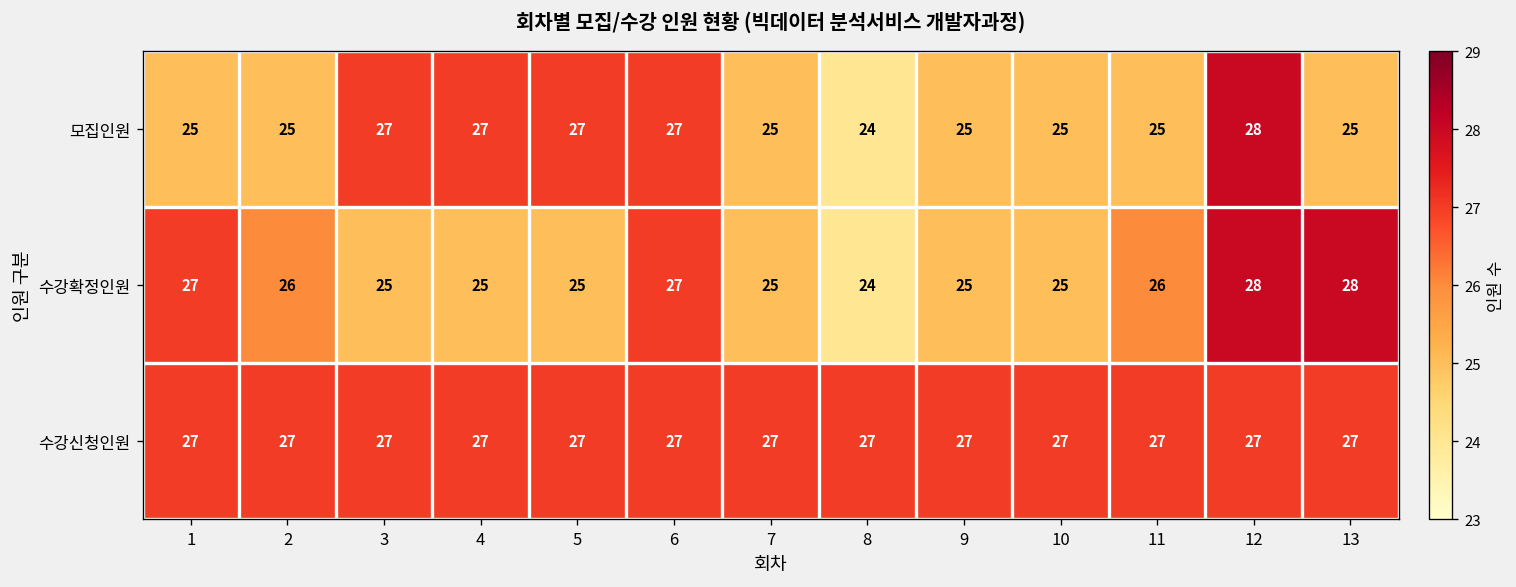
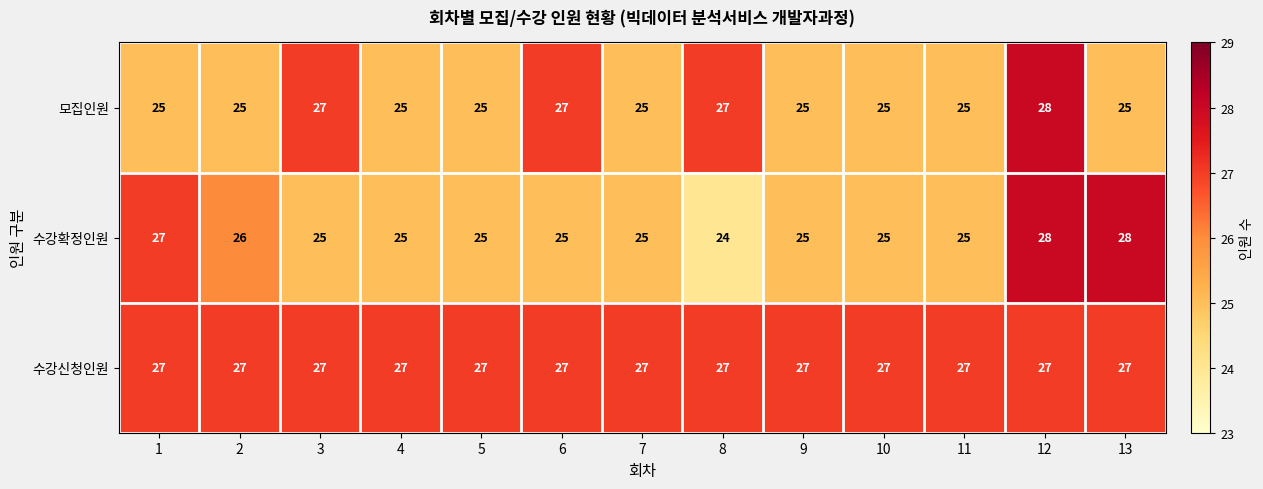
  {
    "모집인원": {
      "1": 25,
      "2": 25,
      "3": 27,
-     "4": 27,
-     "5": 27,
+     "4": 25,
+     "5": 25,
      "6": 27,
      "7": 25,
-     "8": 24,
+     "8": 27,
      "9": 25,
      "10": 25,
      "11": 25,
      "12": 28,
      "13": 25
    },
    "수강확정인원": {
      "1": 27,
      "2": 26,
      "3": 25,
      "4": 25,
      "5": 25,
-     "6": 27,
+     "6": 25,
      "7": 25,
      "8": 24,
      "9": 25,
      "10": 25,
-     "11": 26,
+     "11": 25,
      "12": 28,
      "13": 28
    },
    "수강신청인원": {
      "1": 27,
      "2": 27,
      "3": 27,
      "4": 27,
      "5": 27,
      "6": 27,
      "7": 27,
      "8": 27,
      "9": 27,
      "10": 27,
      "11": 27,
      "12": 27,
      "13": 27
    }
  }
